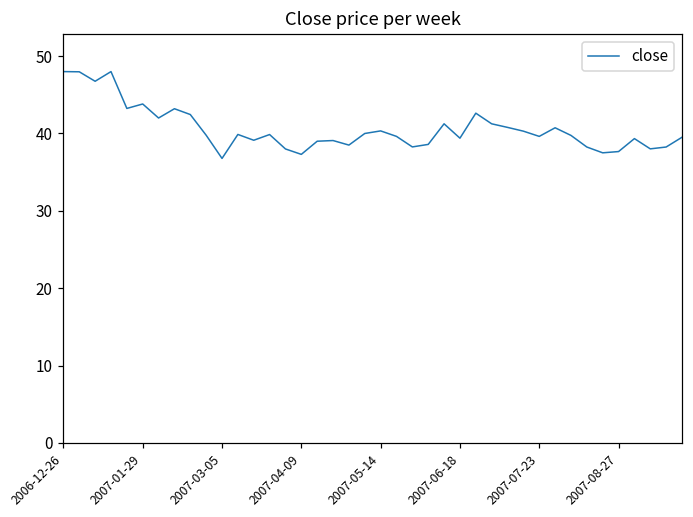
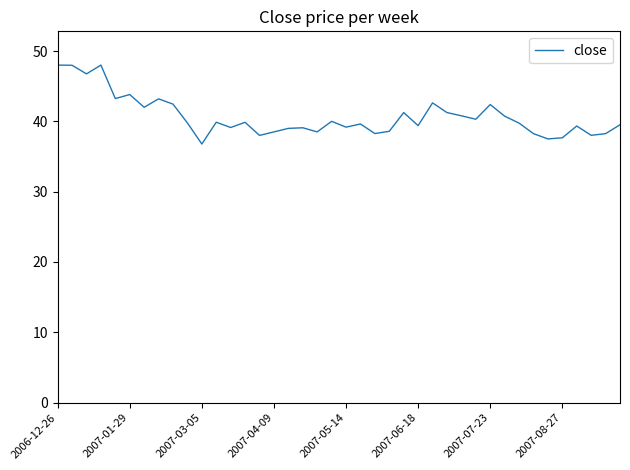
  {
    "2006-12-26": 48,
    "2007-01-29": 44,
    "2007-03-05": 37,
-   "2007-04-09": 37,
-   "2007-05-14": 40,
+   "2007-04-09": 39,
+   "2007-05-14": 39,
    "2007-06-18": 39,
-   "2007-07-23": 40,
+   "2007-07-23": 42,
    "2007-08-27": 38
  }
